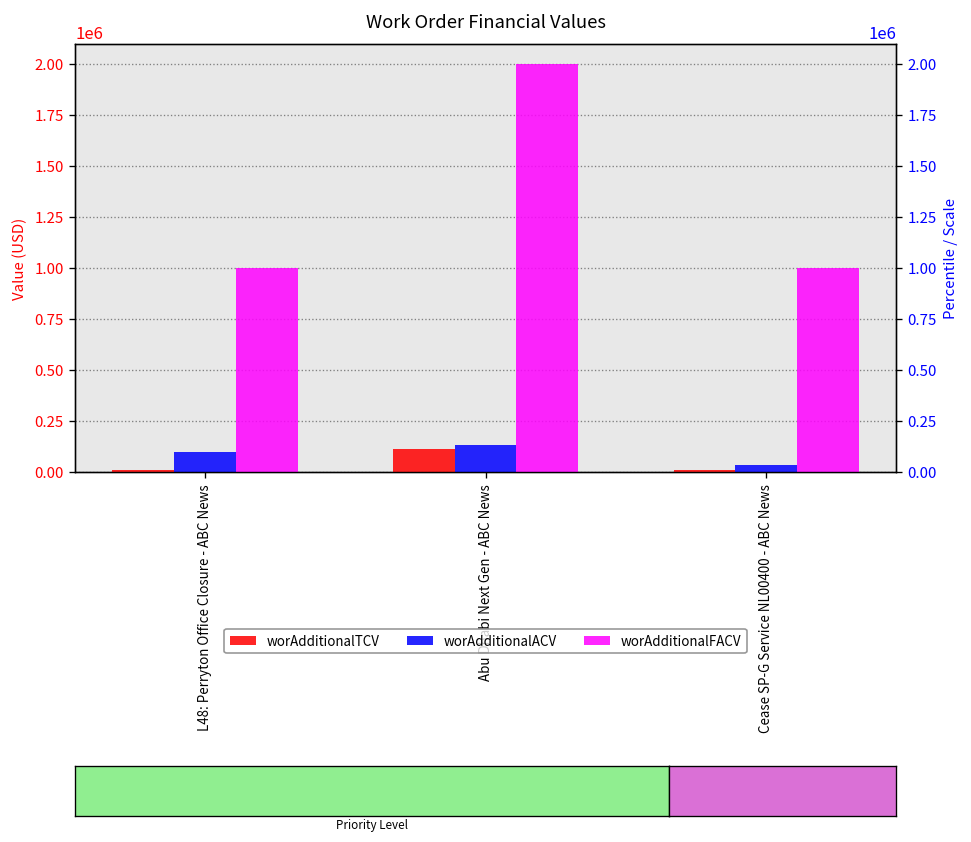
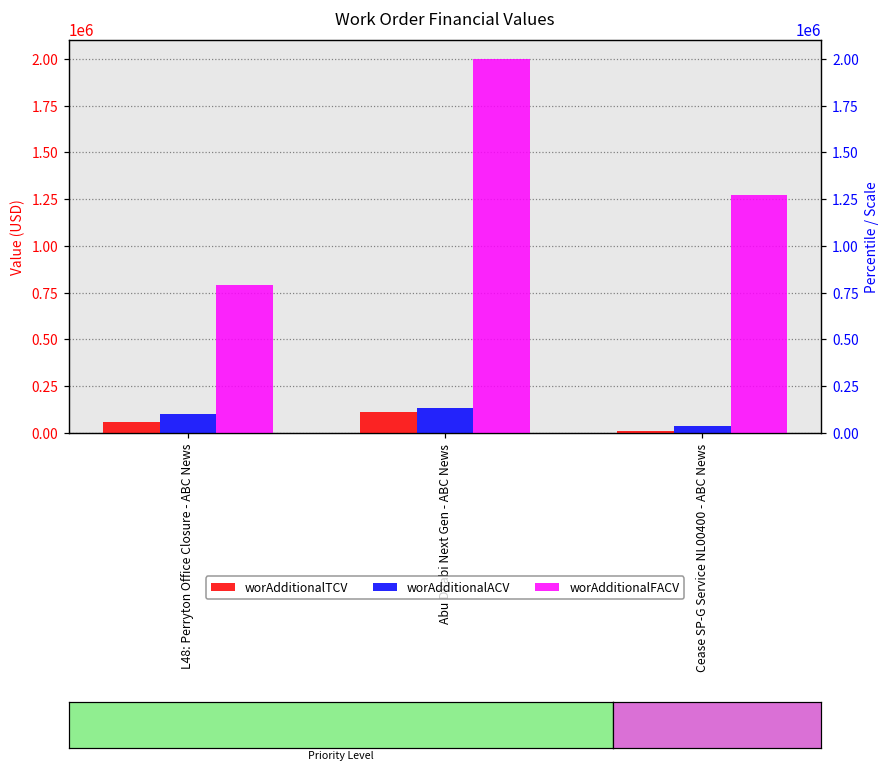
  {
    "worAdditionalTCV": {
-     "L48: Perryton Office Closure - ABC News": 10000,
+     "L48: Perryton Office Closure - ABC News": 60000,
      "Abu Dhabi Next Gen - ABC News": 110000
    },
    "worAdditionalACV": {
      "L48: Perryton Office Closure - ABC News": 100000,
      "Abu Dhabi Next Gen - ABC News": 130000,
      "Cease SP-G Service NL00400 - ABC News": 40000
    },
    "worAdditionalFACV": {
-     "L48: Perryton Office Closure - ABC News": 1000000,
+     "L48: Perryton Office Closure - ABC News": 790000,
      "Abu Dhabi Next Gen - ABC News": 2000000,
-     "Cease SP-G Service NL00400 - ABC News": 1000000
+     "Cease SP-G Service NL00400 - ABC News": 1270000
    }
  }
